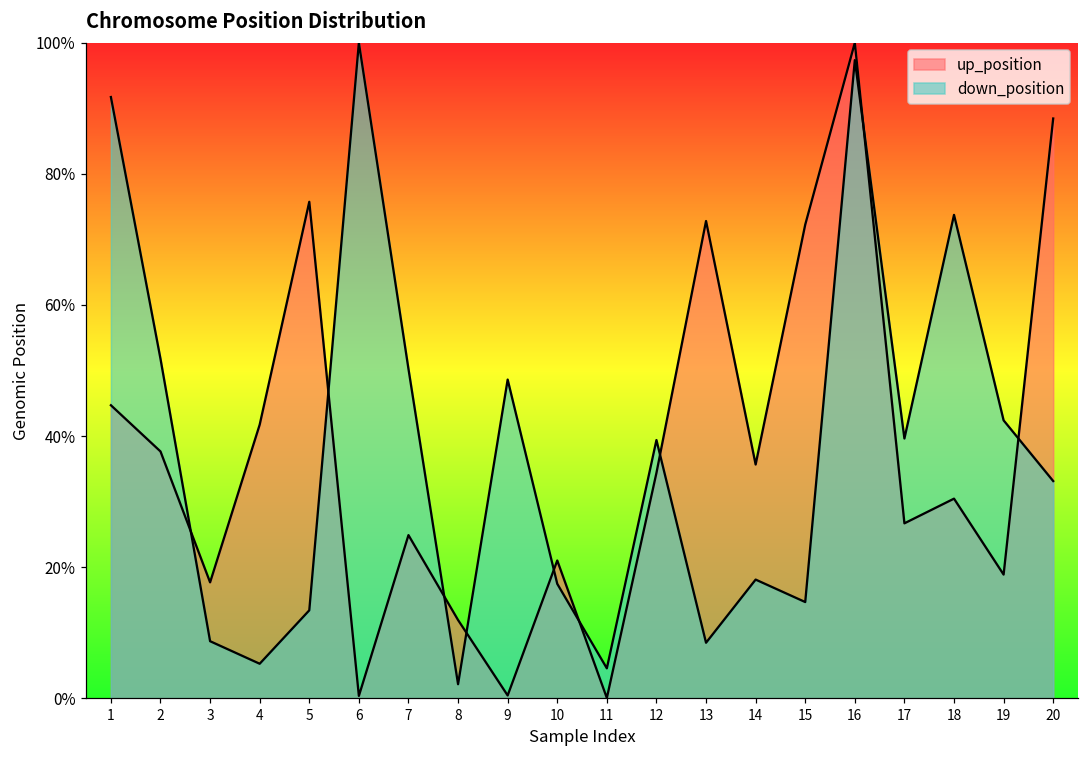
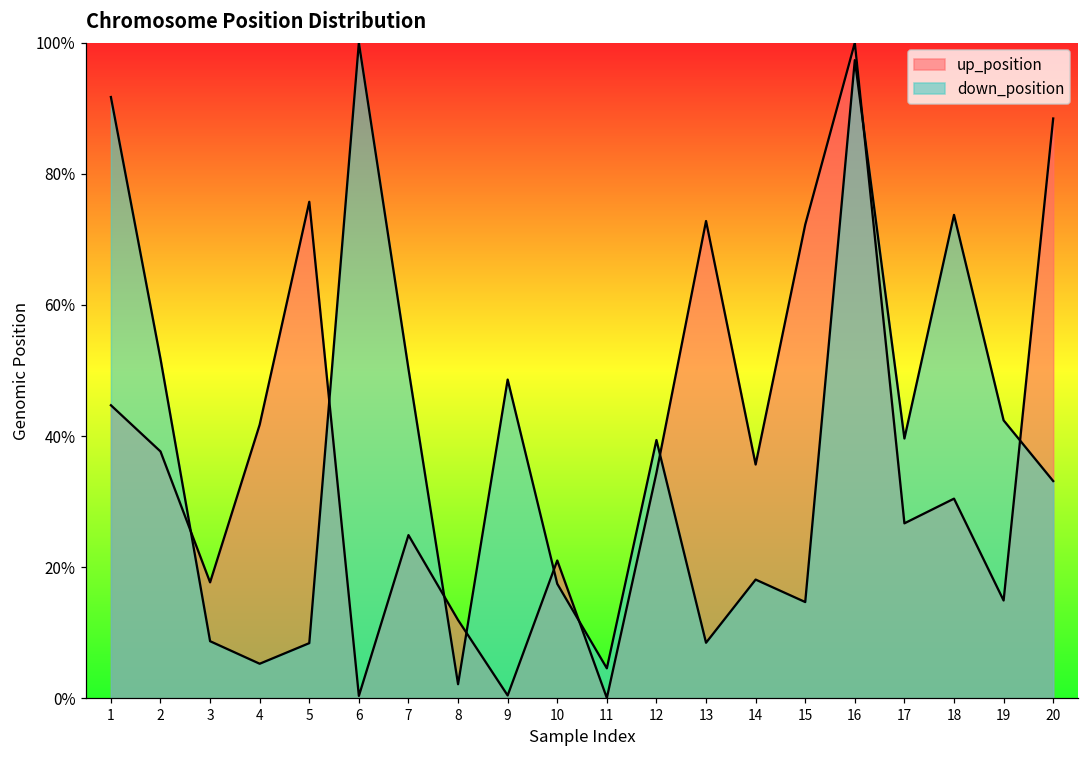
  {
    "up_position": {
      "1": "45%",
      "2": "38%",
      "3": "18%",
      "4": "42%",
      "5": "76%",
      "6": "0%",
      "7": "25%",
      "8": "12%",
      "9": "0%",
      "10": "21%",
      "11": "0%",
      "12": "34%",
      "13": "73%",
      "14": "36%",
      "15": "72%",
      "16": "100%",
      "17": "27%",
      "18": "30%",
-     "19": "19%",
+     "19": "15%",
      "20": "88%"
    },
    "down_position": {
      "1": "92%",
      "2": "52%",
      "3": "9%",
      "4": "5%",
-     "5": "13%",
+     "5": "8%",
      "6": "100%",
      "7": "50%",
      "8": "2%",
      "9": "49%",
      "10": "17%",
      "11": "5%",
      "12": "39%",
      "13": "8%",
      "14": "18%",
      "15": "15%",
      "16": "97%",
      "17": "40%",
      "18": "74%",
      "19": "42%",
      "20": "33%"
    }
  }
